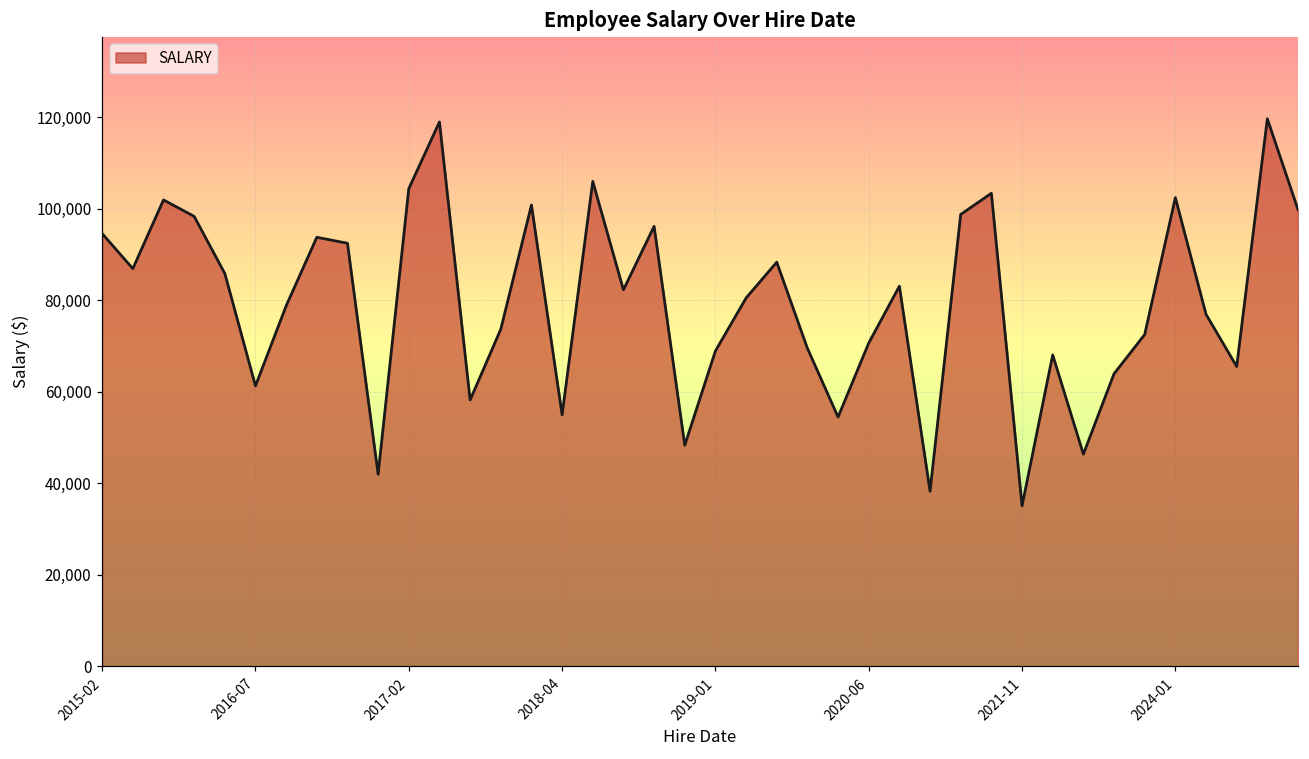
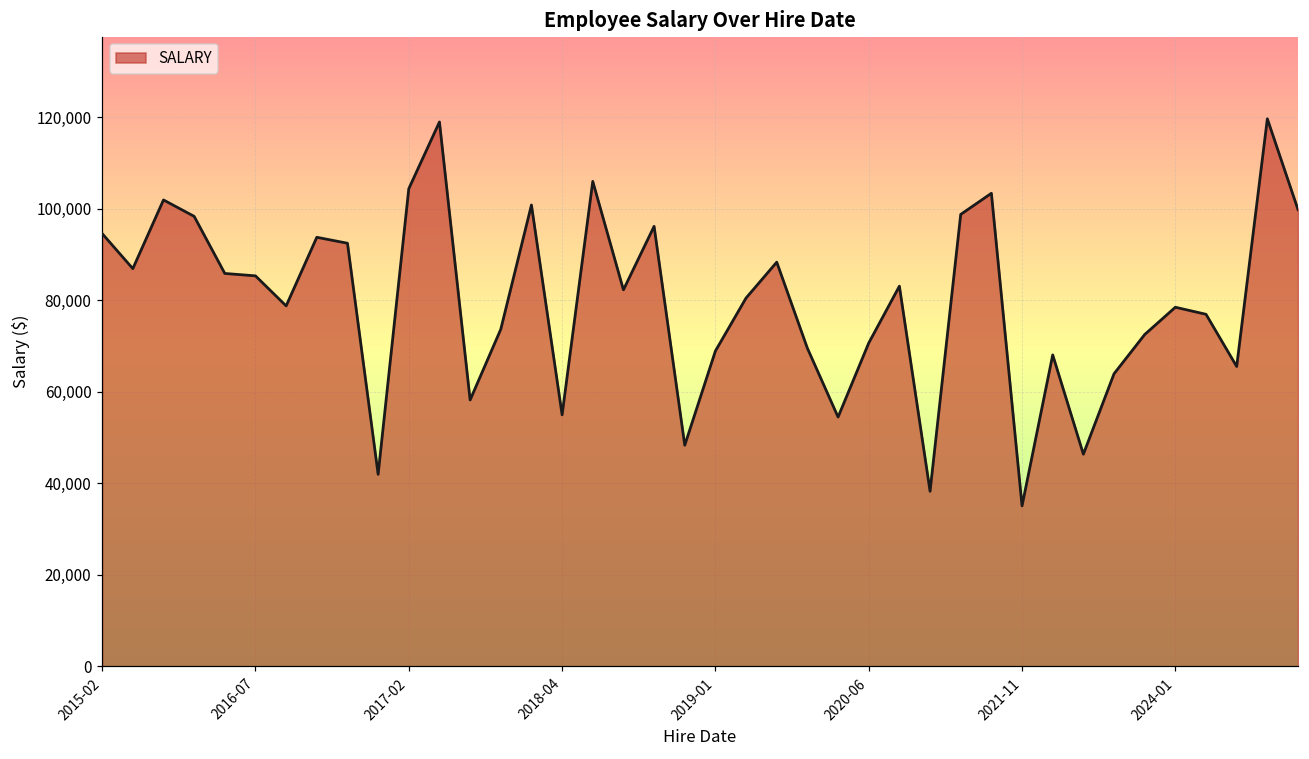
  {
    "2015-02": "95,000",
-   "2016-07": "61,000",
+   "2016-07": "85,000",
    "2017-02": "104,000",
    "2018-04": "55,000",
    "2019-01": "69,000",
    "2020-06": "71,000",
    "2021-11": "35,000",
-   "2024-01": "102,000"
+   "2024-01": "78,000"
  }
